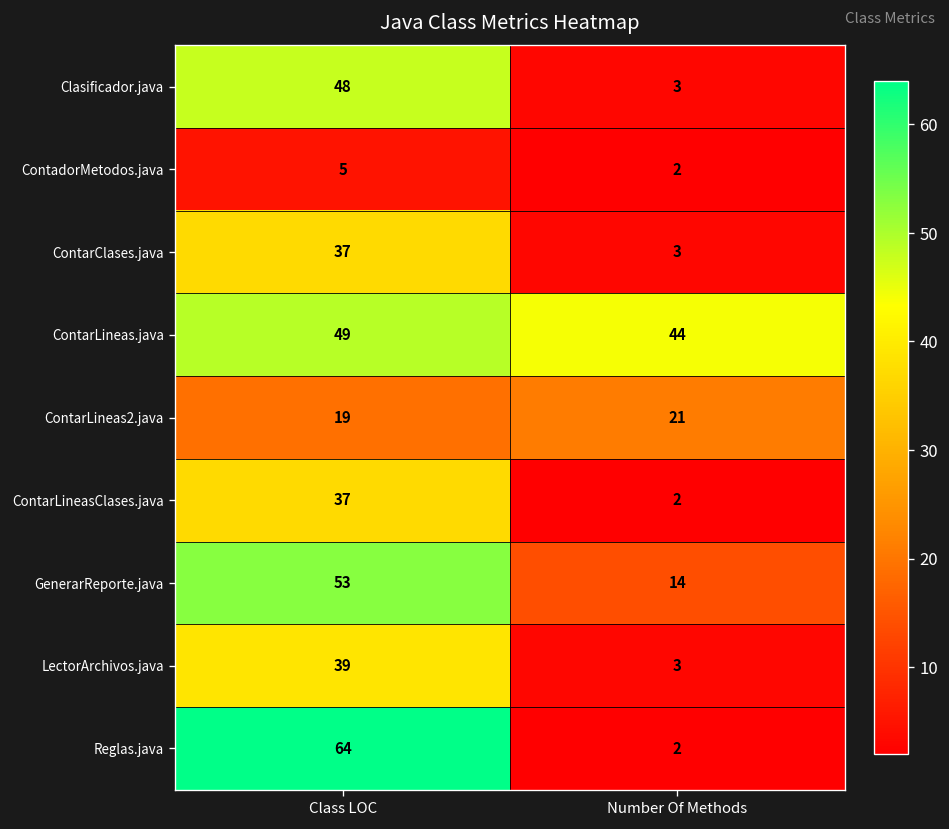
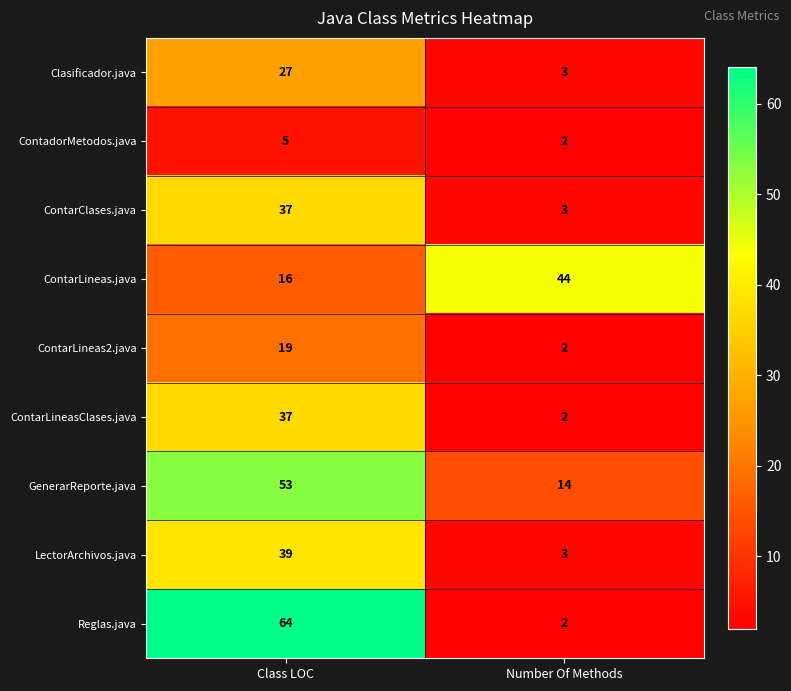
  {
    "Clasificador.java": {
-     "Class LOC": 48,
+     "Class LOC": 27,
      "Number Of Methods": 3
    },
    "ContadorMetodos.java": {
      "Class LOC": 5,
      "Number Of Methods": 2
    },
    "ContarClases.java": {
      "Class LOC": 37,
      "Number Of Methods": 3
    },
    "ContarLineas.java": {
-     "Class LOC": 49,
+     "Class LOC": 16,
      "Number Of Methods": 44
    },
    "ContarLineas2.java": {
      "Class LOC": 19,
-     "Number Of Methods": 21
+     "Number Of Methods": 2
    },
    "ContarLineasClases.java": {
      "Class LOC": 37,
      "Number Of Methods": 2
    },
    "GenerarReporte.java": {
      "Class LOC": 53,
      "Number Of Methods": 14
    },
    "LectorArchivos.java": {
      "Class LOC": 39,
      "Number Of Methods": 3
    },
    "Reglas.java": {
      "Class LOC": 64,
      "Number Of Methods": 2
    }
  }
